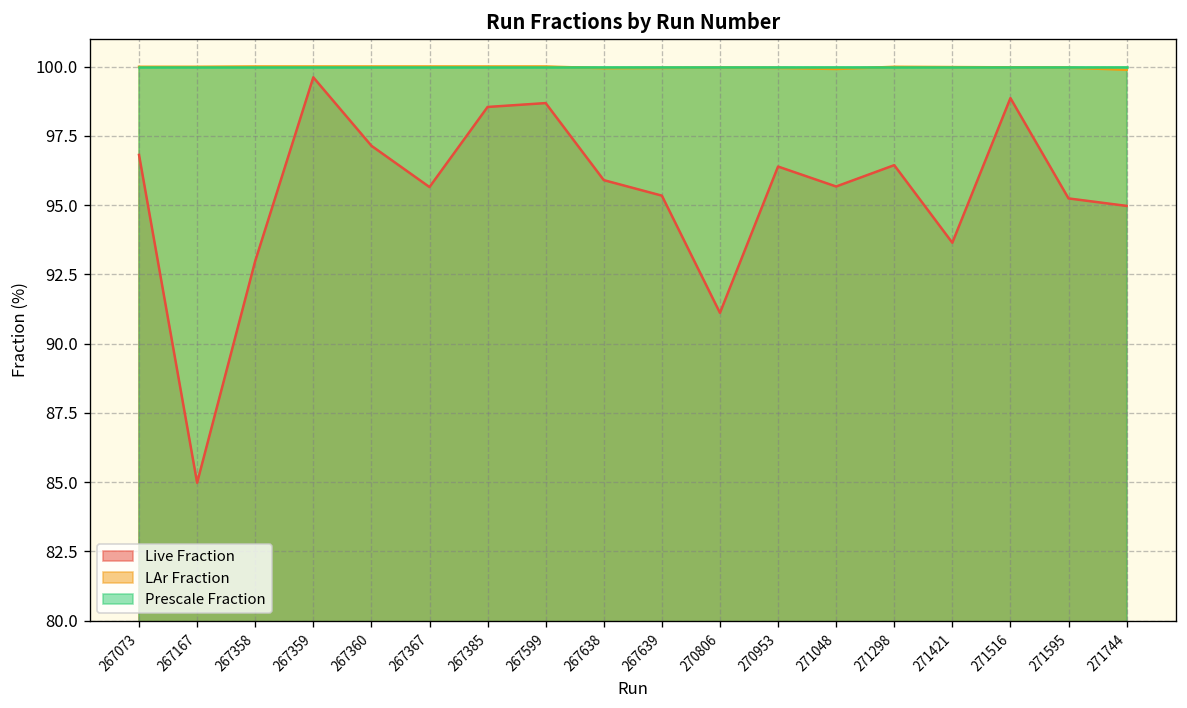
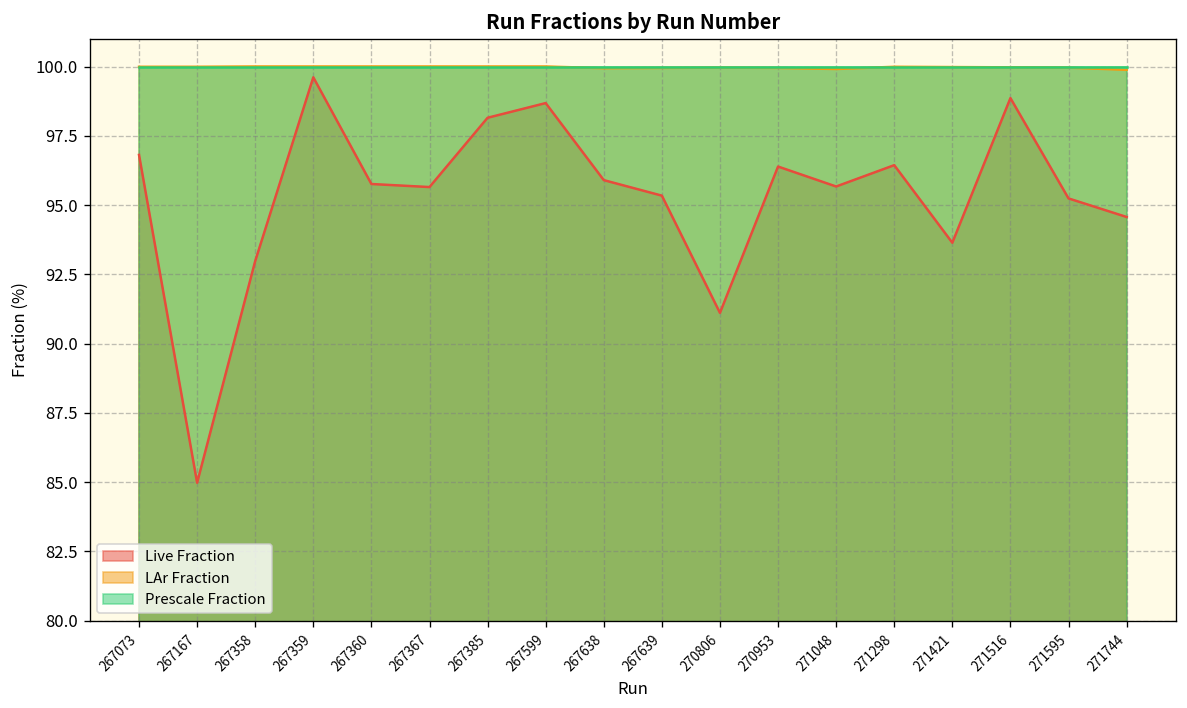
  {
    "Live Fraction": {
      "267073": 96.8,
      "267167": 85.0,
      "267358": 93.0,
      "267359": 99.6,
-     "267360": 97.1,
+     "267360": 95.8,
      "267367": 95.7,
-     "267385": 98.5,
+     "267385": 98.2,
      "267599": 98.7,
      "267638": 95.9,
      "267639": 95.3,
      "270806": 91.1,
      "270953": 96.4,
      "271048": 95.7,
      "271298": 96.4,
      "271421": 93.6,
      "271516": 98.9,
      "271595": 95.2,
-     "271744": 95.0
+     "271744": 94.6
    },
    "LAr Fraction": {
      "271744": 99.9
    },
    "Prescale Fraction": {
      "271744": 100.0
    }
  }
